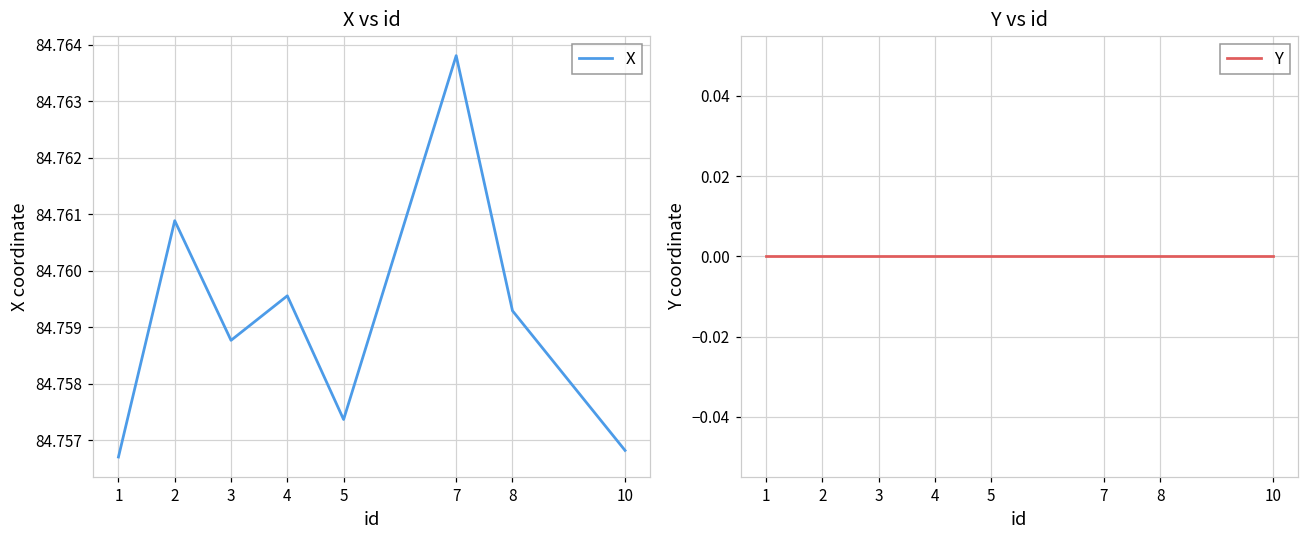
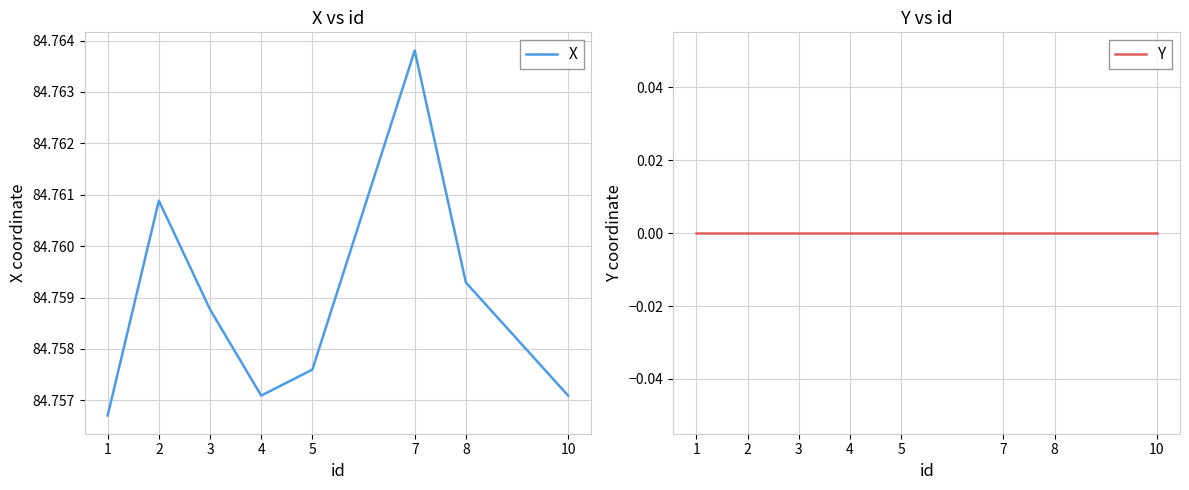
  {
    "X vs id": {
      "1": 84.7567,
      "2": 84.7609,
      "3": 84.7588,
-     "4": 84.7596,
-     "5": 84.7574,
+     "4": 84.7571,
+     "5": 84.7576,
      "7": 84.7638,
      "8": 84.7593,
-     "10": 84.7568
+     "10": 84.7571
    },
    "Y vs id": {
      "1": 0.000,
      "2": 0.000,
      "3": 0.000,
      "4": 0.000,
      "5": 0.000,
      "7": 0.000,
      "8": 0.000,
      "10": 0.000
    }
  }
